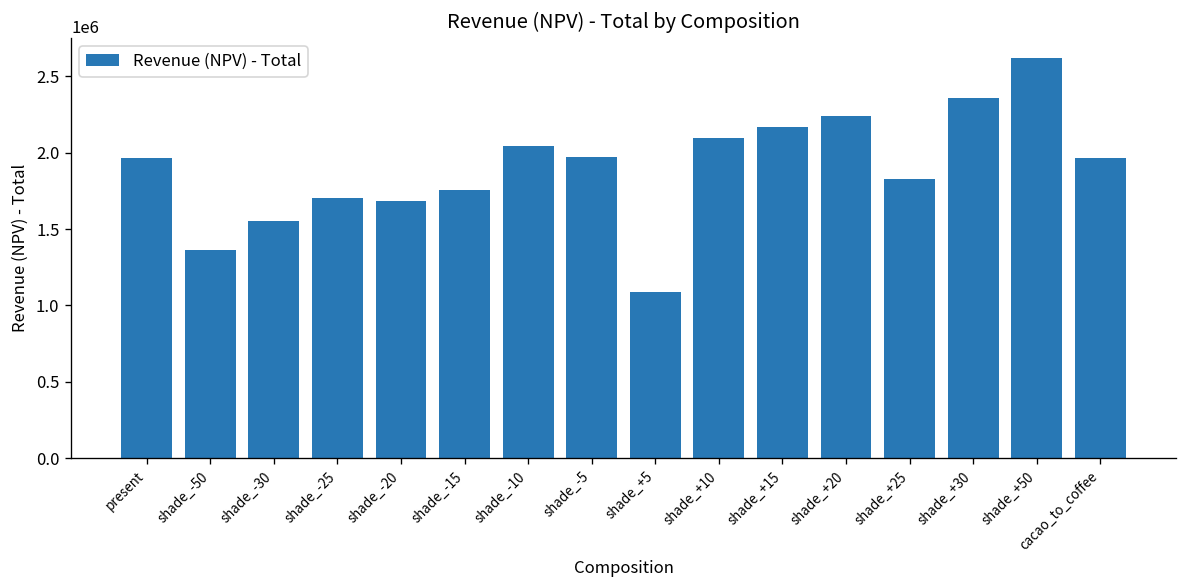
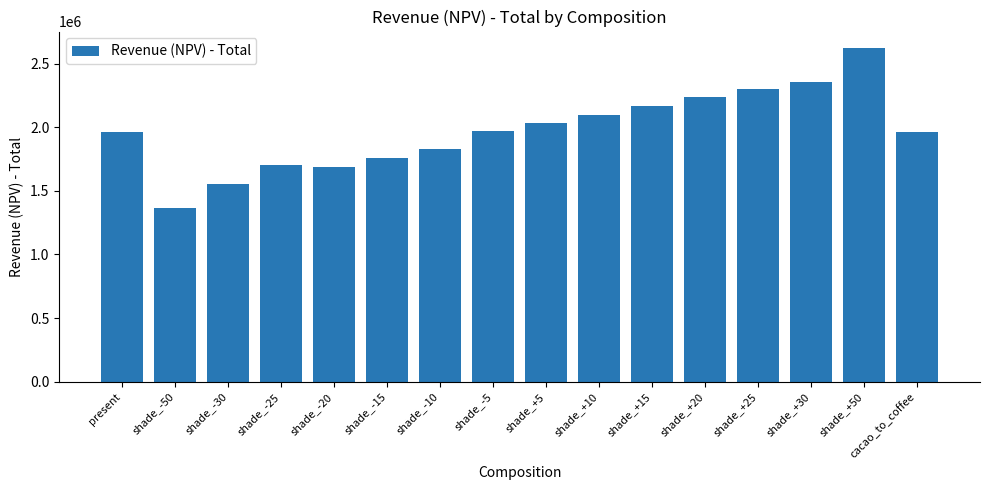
  {
    "present": 1960000,
    "shade_-50": 1370000,
    "shade_-30": 1550000,
    "shade_-25": 1700000,
    "shade_-20": 1680000,
    "shade_-15": 1760000,
-   "shade_-10": 2040000,
+   "shade_-10": 1830000,
    "shade_-5": 1970000,
-   "shade_+5": 1090000,
+   "shade_+5": 2030000,
    "shade_+10": 2100000,
    "shade_+15": 2170000,
    "shade_+20": 2240000,
-   "shade_+25": 1830000,
+   "shade_+25": 2300000,
    "shade_+30": 2360000,
    "shade_+50": 2620000,
    "cacao_to_coffee": 1960000
  }
